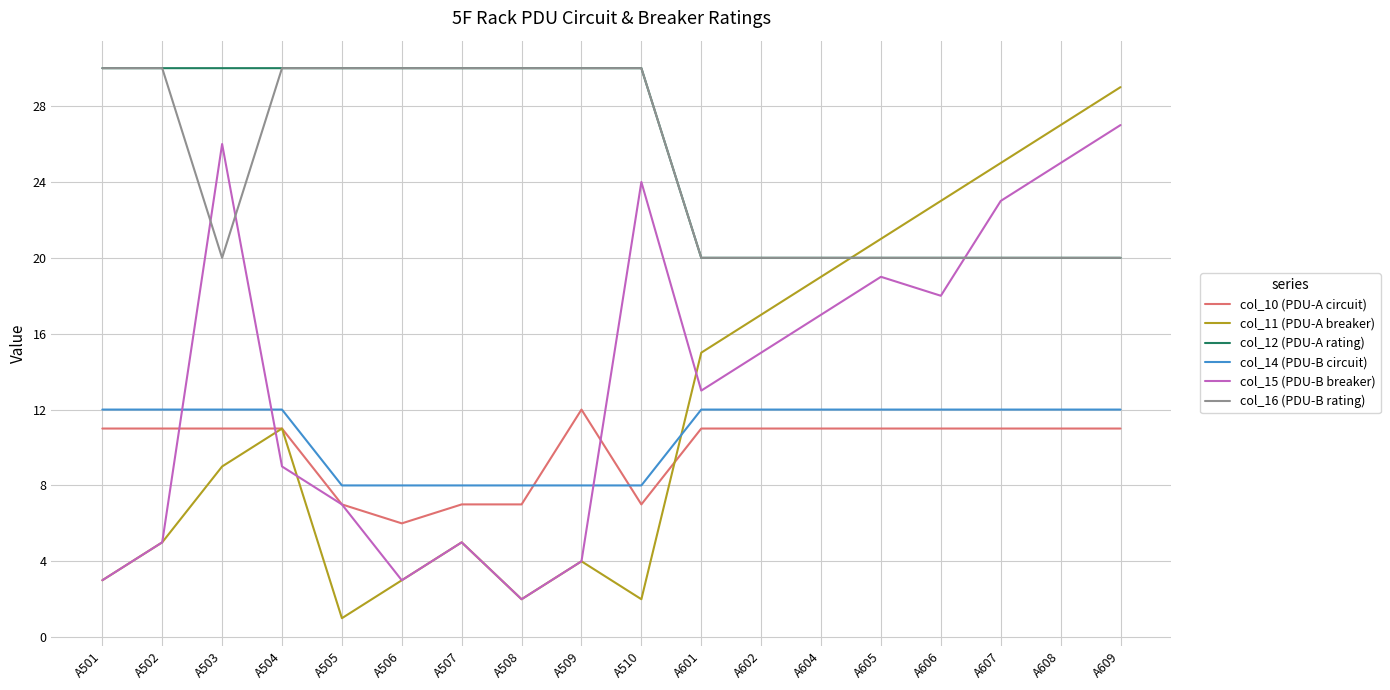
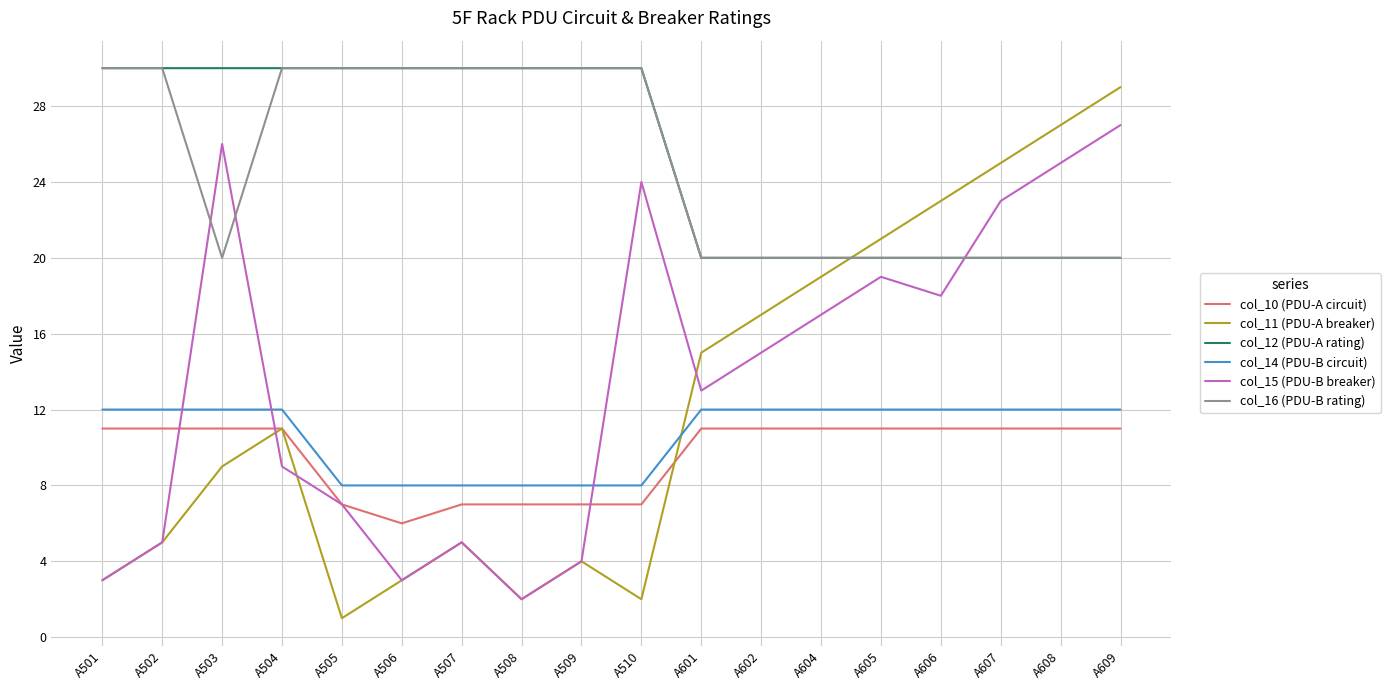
  {
    "col_10 (PDU-A circuit)": {
      "A501": 11,
      "A502": 11,
      "A503": 11,
      "A506": 6,
      "A507": 7,
      "A508": 7,
-     "A509": 12,
+     "A509": 7,
      "A510": 7,
      "A601": 11,
      "A602": 11,
      "A604": 11,
      "A605": 11,
      "A606": 11,
      "A607": 11,
      "A608": 11,
      "A609": 11
    },
    "col_11 (PDU-A breaker)": {
      "A503": 9,
      "A505": 1,
      "A510": 2,
      "A601": 15,
      "A602": 17,
      "A604": 19,
      "A605": 21,
      "A606": 23,
      "A607": 25,
      "A608": 27,
      "A609": 29
    },
    "col_12 (PDU-A rating)": {
      "A503": 30
    },
    "col_14 (PDU-B circuit)": {
      "A501": 12,
      "A502": 12,
      "A503": 12,
      "A504": 12,
      "A505": 8,
      "A506": 8,
      "A507": 8,
      "A508": 8,
      "A509": 8,
      "A510": 8,
      "A601": 12,
      "A602": 12,
      "A604": 12,
      "A605": 12,
      "A606": 12,
      "A607": 12,
      "A608": 12,
      "A609": 12
    },
    "col_15 (PDU-B breaker)": {
      "A503": 26,
      "A504": 9,
      "A510": 24,
      "A601": 13,
      "A602": 15,
      "A604": 17,
      "A605": 19,
      "A606": 18,
      "A607": 23,
      "A608": 25,
      "A609": 27
    },
    "col_16 (PDU-B rating)": {
      "A503": 20
    }
  }
